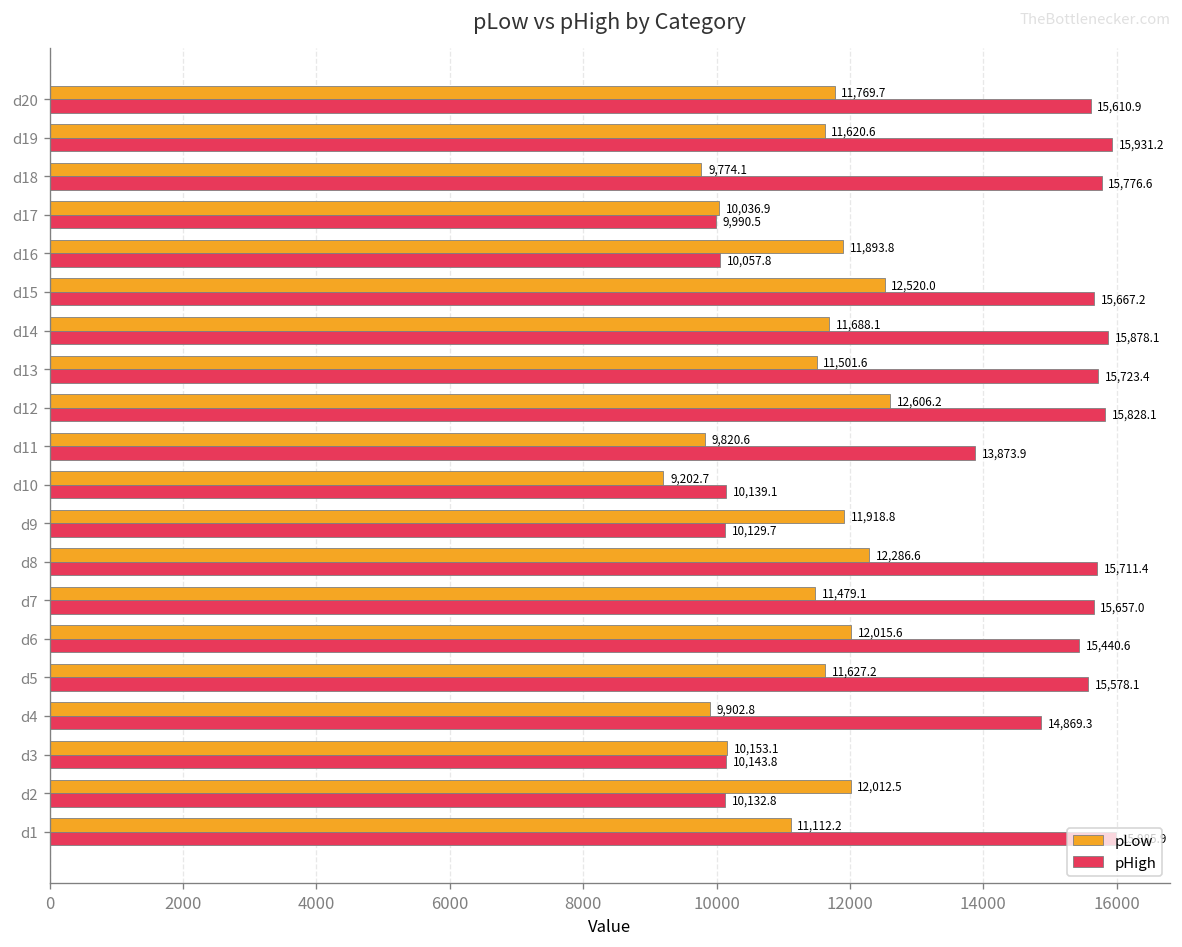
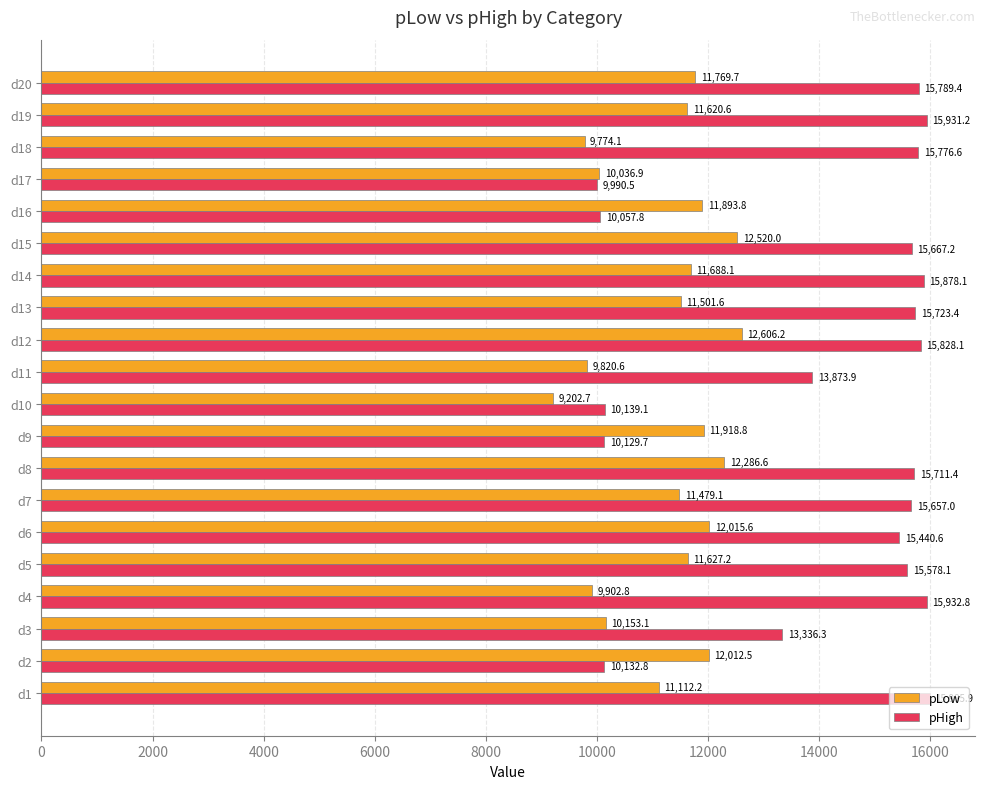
  {
    "pLow": {
      "d20": "11,769.7",
      "d19": "11,620.6",
      "d18": "9,774.1",
      "d17": "10,036.9",
      "d16": "11,893.8",
      "d15": "12,520.0",
      "d14": "11,688.1",
      "d13": "11,501.6",
      "d12": "12,606.2",
      "d11": "9,820.6",
      "d10": "9,202.7",
      "d9": "11,918.8",
      "d8": "12,286.6",
      "d7": "11,479.1",
      "d6": "12,015.6",
      "d5": "11,627.2",
      "d4": "9,902.8",
      "d3": "10,153.1",
      "d2": "12,012.5",
      "d1": "11,112.2"
    },
    "pHigh": {
-     "d20": "15,610.9",
+     "d20": "15,789.4",
      "d19": "15,931.2",
      "d18": "15,776.6",
      "d17": "9,990.5",
      "d16": "10,057.8",
      "d15": "15,667.2",
      "d14": "15,878.1",
      "d13": "15,723.4",
      "d12": "15,828.1",
      "d11": "13,873.9",
      "d10": "10,139.1",
      "d9": "10,129.7",
      "d8": "15,711.4",
      "d7": "15,657.0",
      "d6": "15,440.6",
      "d5": "15,578.1",
-     "d4": "14,869.3",
-     "d3": "10,143.8",
+     "d4": "15,932.8",
+     "d3": "13,336.3",
      "d2": "10,132.8"
    }
  }
